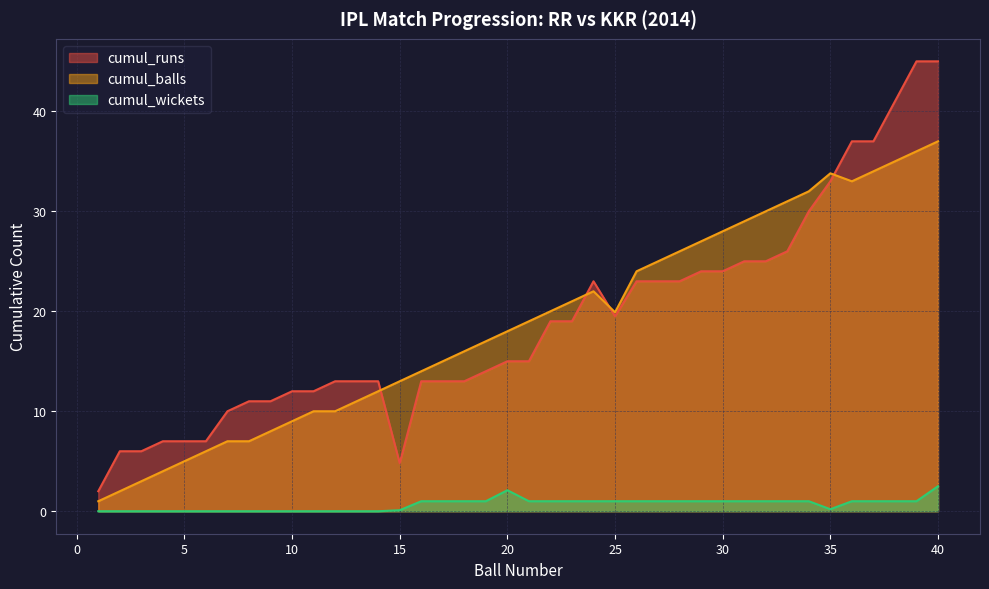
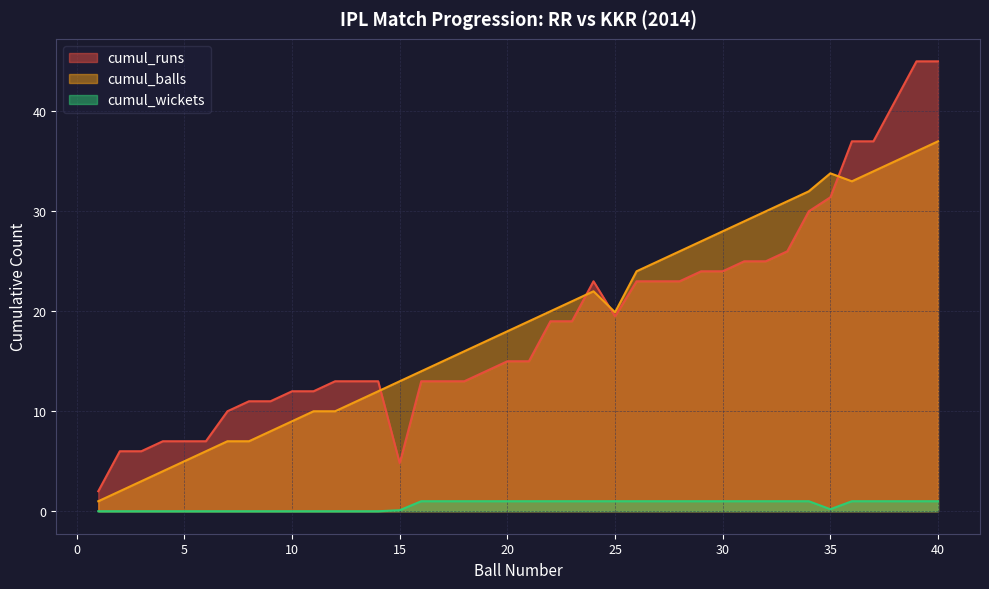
  {
    "cumul_runs": {
      "5": 7,
      "10": 12,
      "15": 5,
      "20": 15,
      "25": 20,
      "30": 24,
-     "35": 33,
+     "35": 31,
      "40": 45
    },
    "cumul_balls": {
      "5": 5,
      "10": 9,
      "15": 13,
      "20": 18,
      "25": 20,
      "30": 28,
      "35": 34,
      "40": 37
    },
    "cumul_wickets": {
      "5": 0,
      "10": 0,
      "15": 0,
-     "20": 2,
+     "20": 1,
      "25": 1,
      "30": 1,
      "35": 0,
-     "40": 3
+     "40": 1
    }
  }
